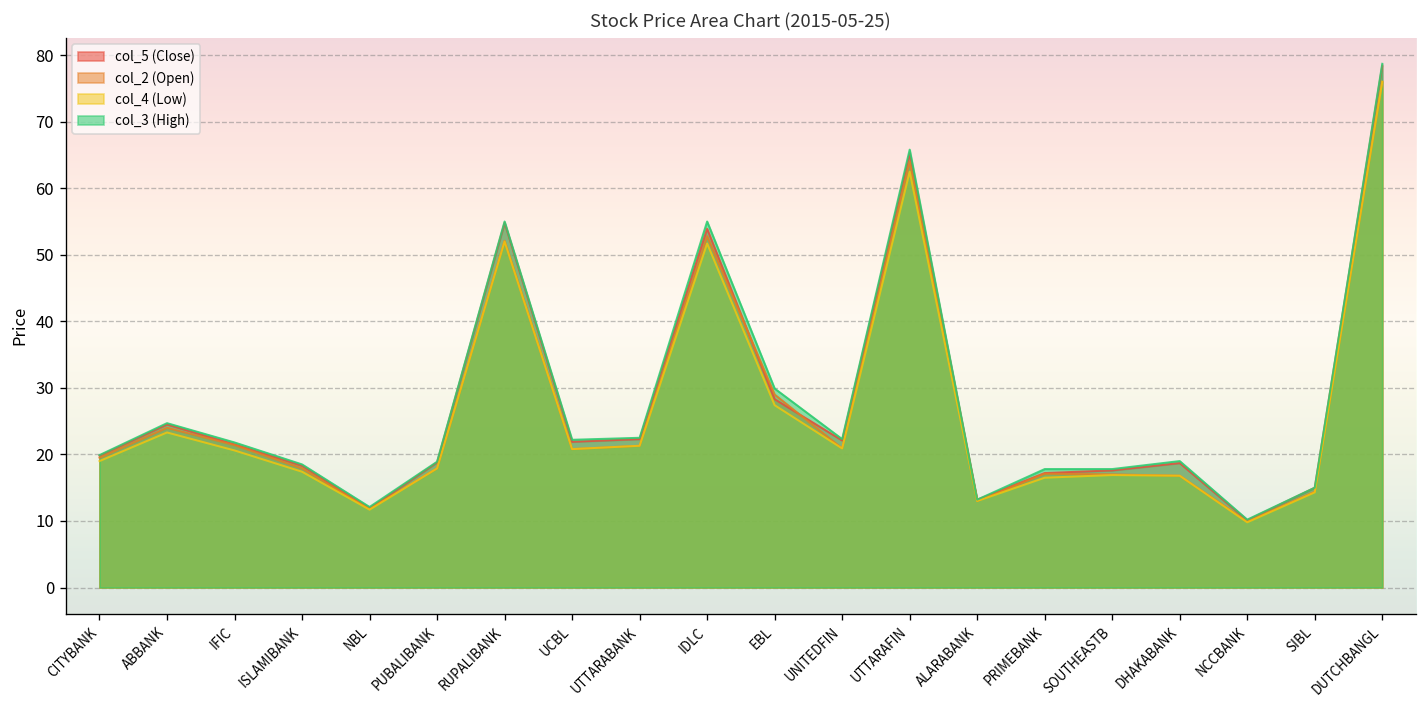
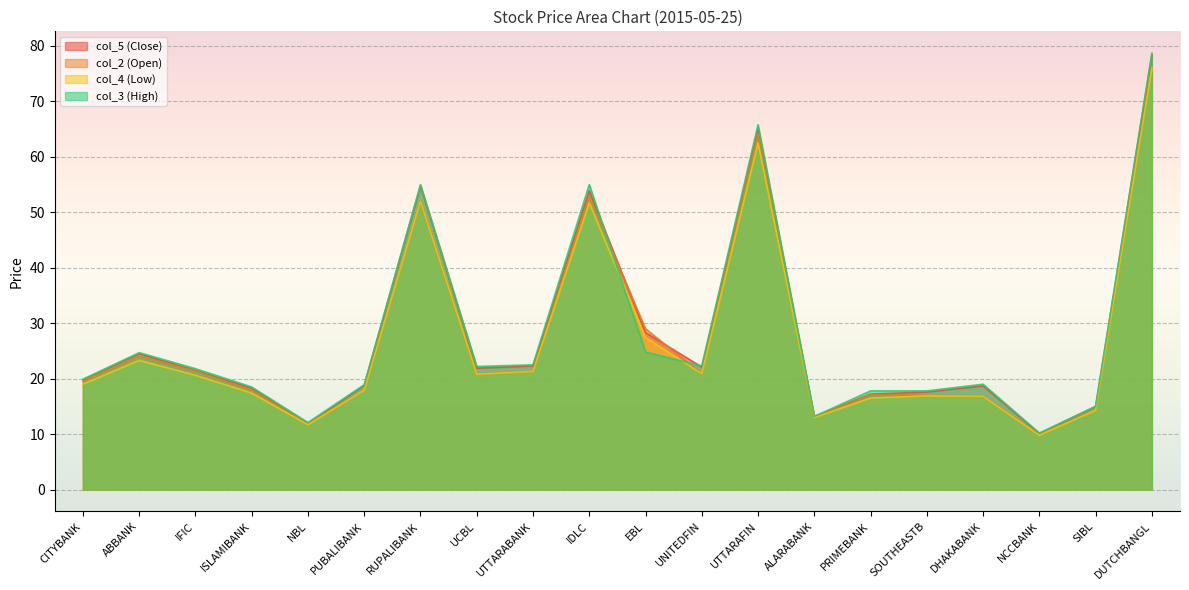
  {
    "col_3 (High)": {
      "IDLC": 55,
-     "EBL": 30,
+     "EBL": 25,
      "UTTARAFIN": 66,
      "PRIMEBANK": 18
    }
  }
